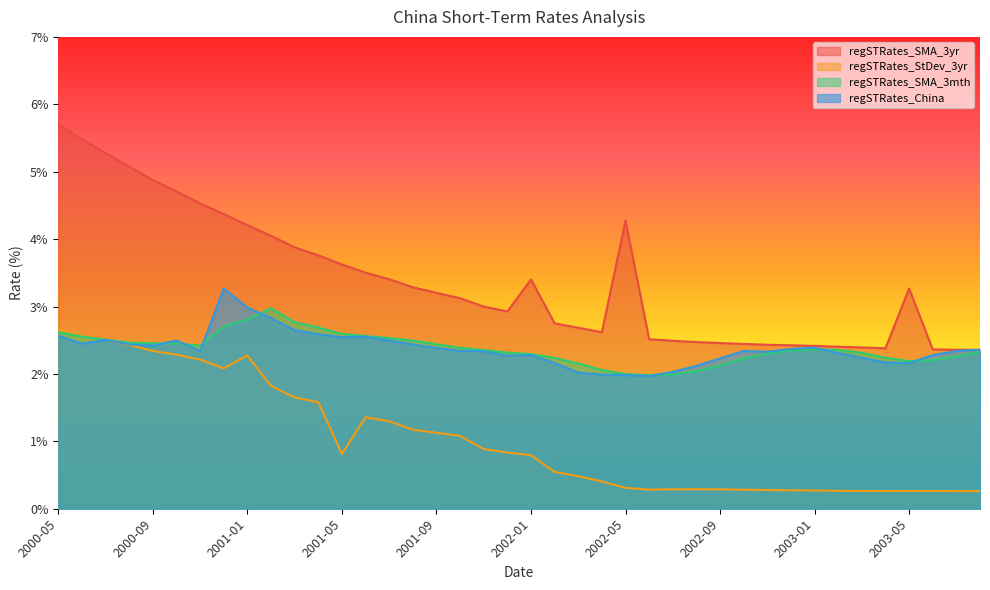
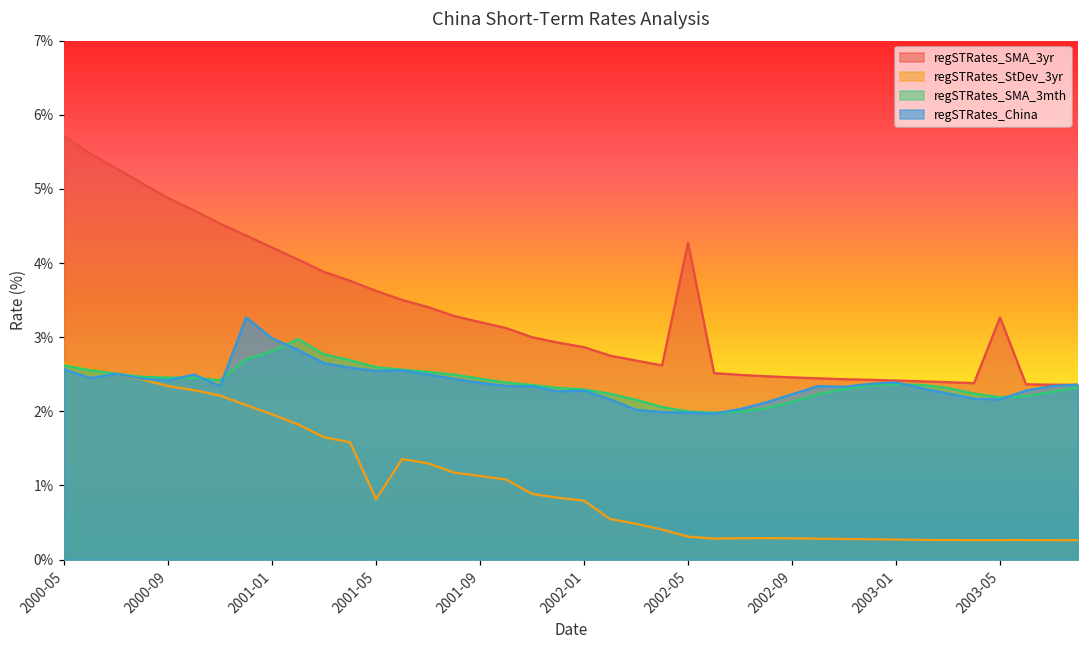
  {
    "regSTRates_SMA_3yr": {
      "2000-05": "5.7%",
      "2000-09": "4.9%",
      "2001-01": "4.2%",
      "2001-05": "3.6%",
      "2001-09": "3.2%",
-     "2002-01": "3.4%",
+     "2002-01": "2.9%",
      "2002-05": "4.3%",
      "2002-09": "2.5%",
      "2003-05": "3.3%"
    },
    "regSTRates_StDev_3yr": {
      "2000-05": "2.7%",
      "2000-09": "2.3%",
-     "2001-01": "2.3%",
+     "2001-01": "2.0%",
      "2001-05": "0.8%",
      "2001-09": "1.1%",
      "2002-01": "0.8%",
      "2002-05": "0.3%",
      "2002-09": "0.3%",
      "2003-01": "0.3%",
      "2003-05": "0.3%"
    },
    "regSTRates_SMA_3mth": {
      "2000-05": "2.6%",
      "2001-01": "2.8%",
      "2001-05": "2.6%",
      "2001-09": "2.4%",
      "2002-09": "2.1%"
    },
    "regSTRates_China": {
      "2000-05": "2.6%",
      "2001-01": "3.0%",
      "2001-05": "2.5%",
      "2001-09": "2.4%",
      "2002-09": "2.2%"
    }
  }
